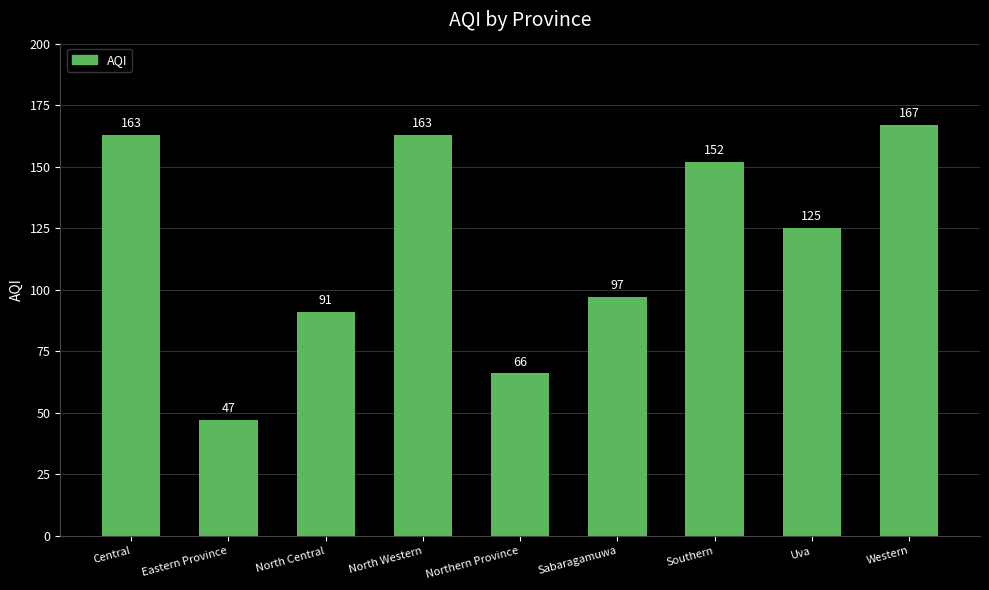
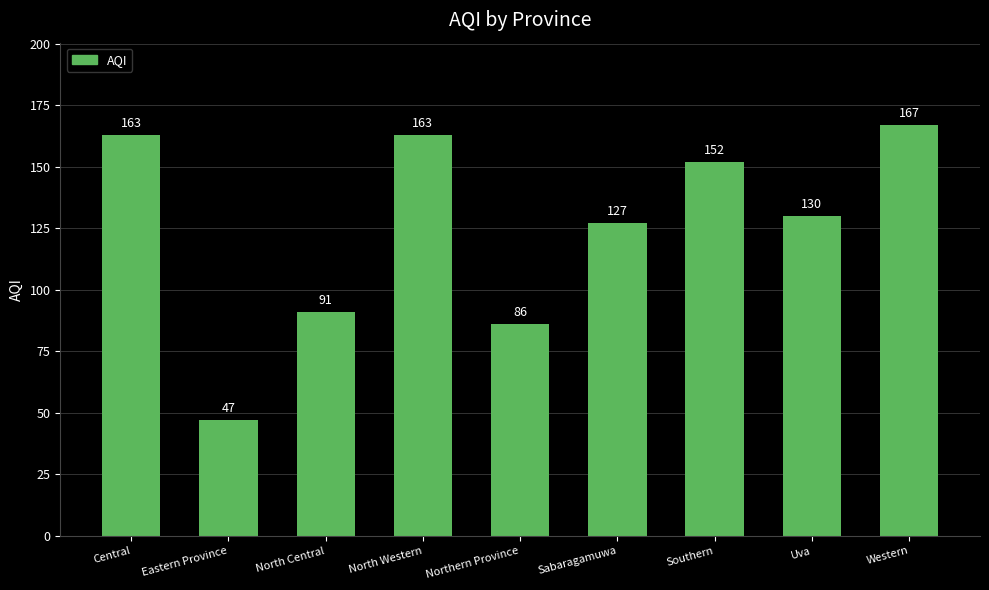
  {
    "Central": 163,
    "Eastern Province": 47,
    "North Central": 91,
    "North Western": 163,
-   "Northern Province": 66,
-   "Sabaragamuwa": 97,
+   "Northern Province": 86,
+   "Sabaragamuwa": 127,
    "Southern": 152,
-   "Uva": 125,
+   "Uva": 130,
    "Western": 167
  }
